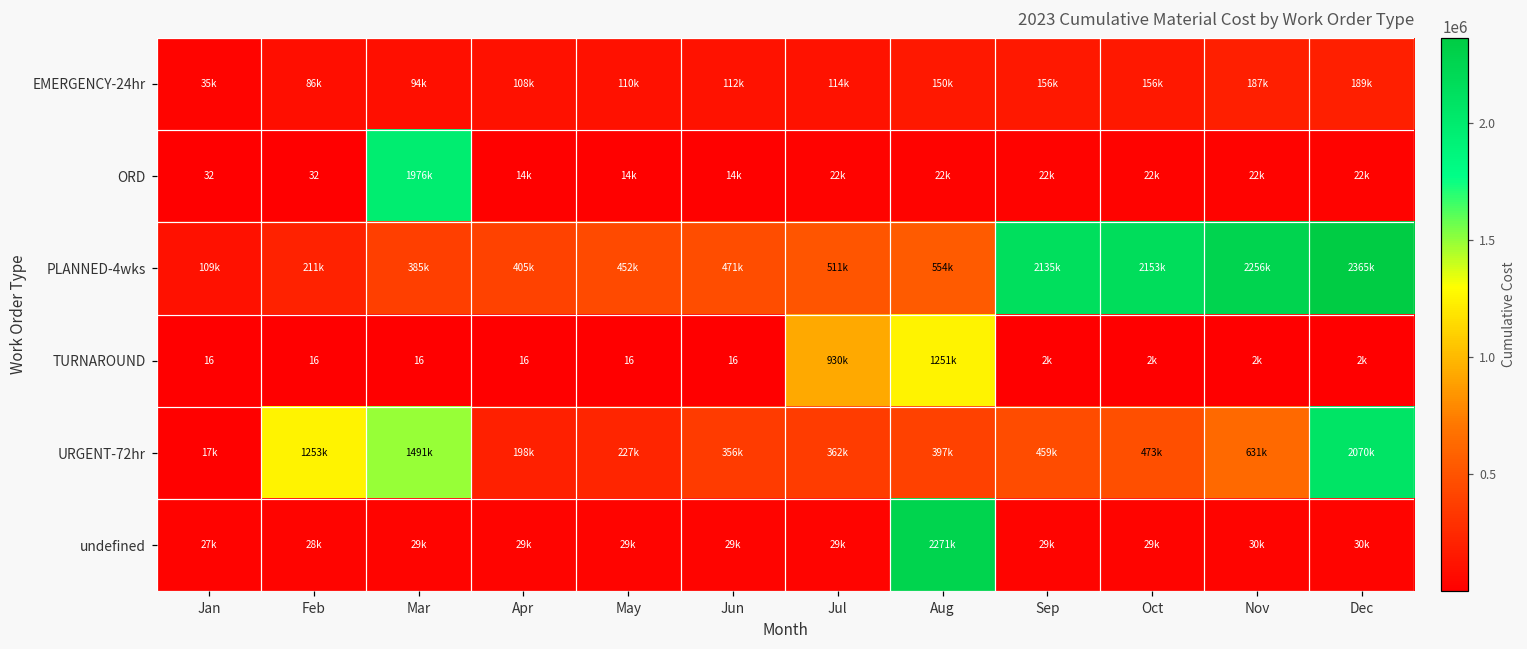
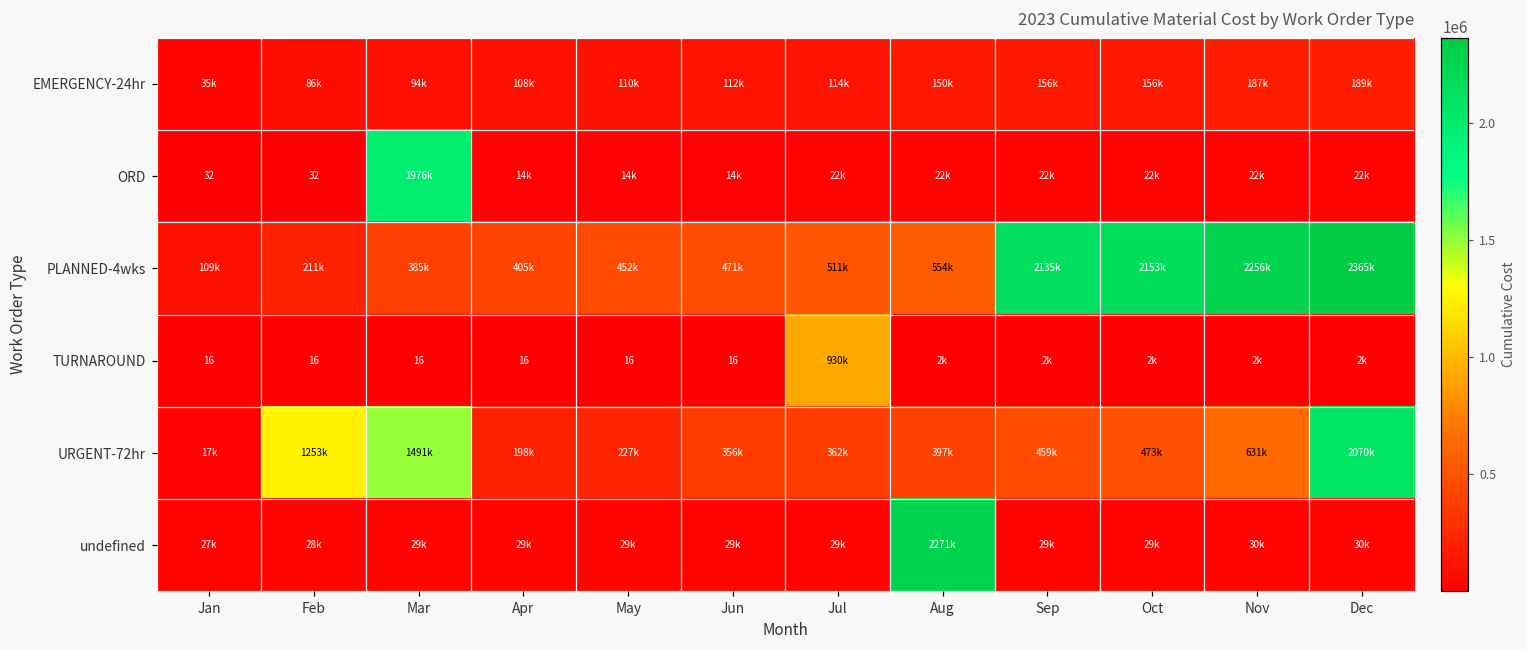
  {
    "EMERGENCY-24hr": {
      "Jan": "35k",
      "Feb": "86k",
      "Mar": "94k",
      "Apr": "108k",
      "May": "110k",
      "Jun": "112k",
      "Jul": "114k",
      "Aug": "150k",
      "Sep": "156k",
      "Oct": "156k",
      "Nov": "187k",
      "Dec": "189k"
    },
    "ORD": {
      "Jan": "32",
      "Feb": "32",
      "Mar": "1976k",
      "Apr": "14k",
      "May": "14k",
      "Jun": "14k",
      "Jul": "22k",
      "Aug": "22k",
      "Sep": "22k",
      "Oct": "22k",
      "Nov": "22k",
      "Dec": "22k"
    },
    "PLANNED-4wks": {
      "Jan": "109k",
      "Feb": "211k",
      "Mar": "385k",
      "Apr": "405k",
      "May": "452k",
      "Jun": "471k",
      "Jul": "511k",
      "Aug": "554k",
      "Sep": "2135k",
      "Oct": "2153k",
      "Nov": "2256k",
      "Dec": "2365k"
    },
    "TURNAROUND": {
      "Jan": "16",
      "Feb": "16",
      "Mar": "16",
      "Apr": "16",
      "May": "16",
      "Jun": "16",
      "Jul": "930k",
-     "Aug": "1251k",
+     "Aug": "2k",
      "Sep": "2k",
      "Oct": "2k",
      "Nov": "2k",
      "Dec": "2k"
    },
    "URGENT-72hr": {
      "Jan": "17k",
      "Feb": "1253k",
      "Mar": "1491k",
      "Apr": "198k",
      "May": "227k",
      "Jun": "356k",
      "Jul": "362k",
      "Aug": "397k",
      "Sep": "459k",
      "Oct": "473k",
      "Nov": "631k",
      "Dec": "2070k"
    },
    "undefined": {
      "Jan": "27k",
      "Feb": "28k",
      "Mar": "29k",
      "Apr": "29k",
      "May": "29k",
      "Jun": "29k",
      "Jul": "29k",
      "Aug": "2271k",
      "Sep": "29k",
      "Oct": "29k",
      "Nov": "30k",
      "Dec": "30k"
    }
  }
